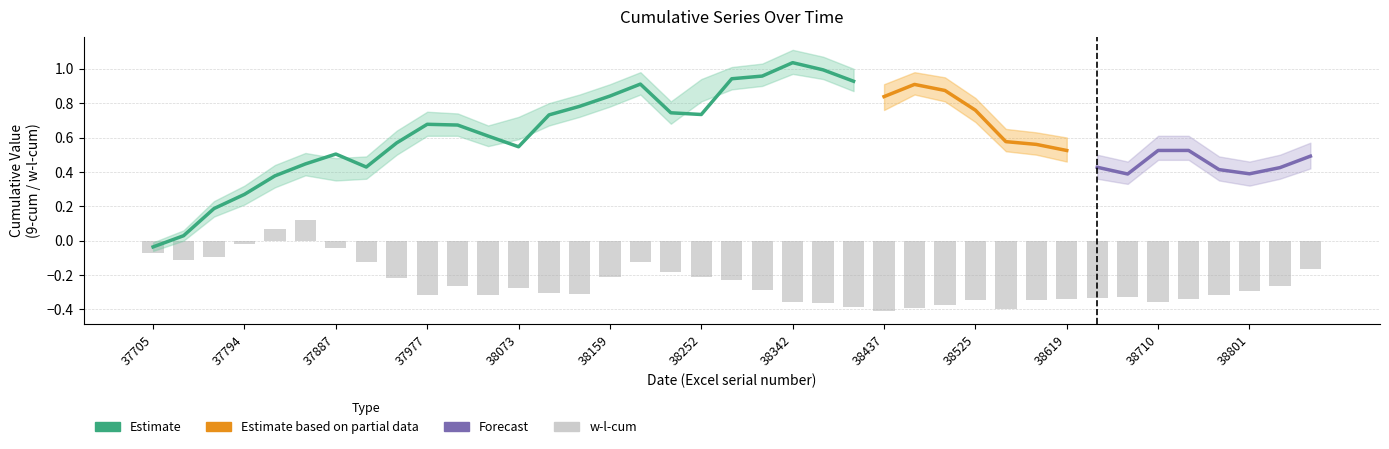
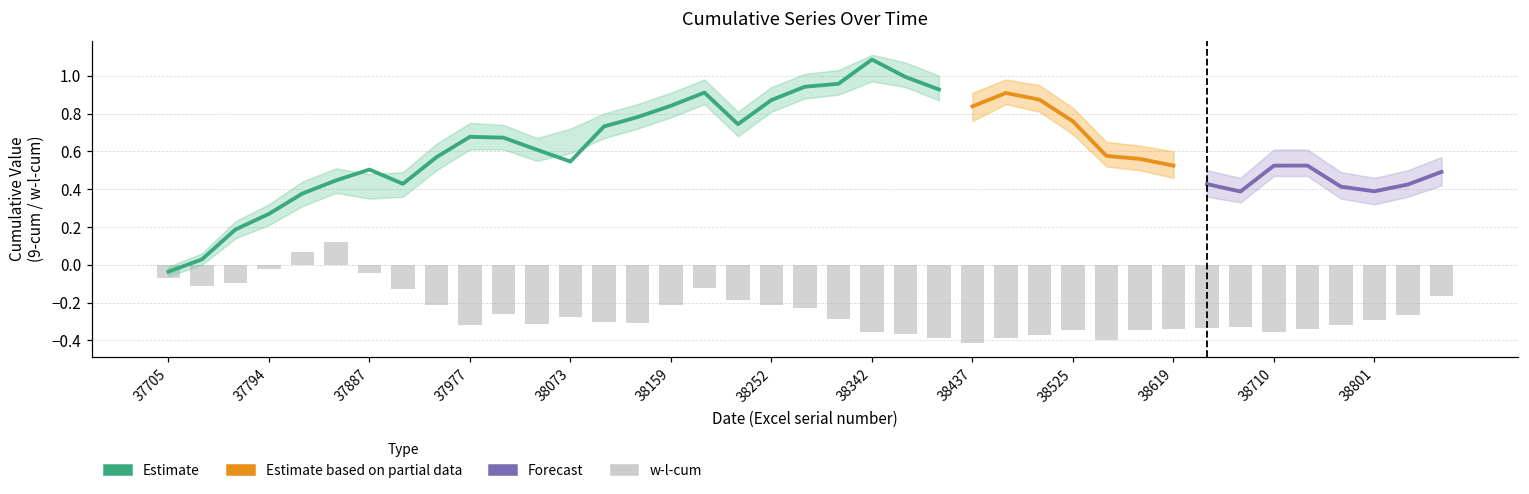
  {
    "Estimate": {
      "37705": -0.04,
      "37794": 0.27,
      "37887": 0.50,
      "37977": 0.68,
      "38073": 0.55,
      "38159": 0.84,
-     "38252": 0.73,
-     "38342": 1.04
+     "38252": 0.87,
+     "38342": 1.09
    }
  }
